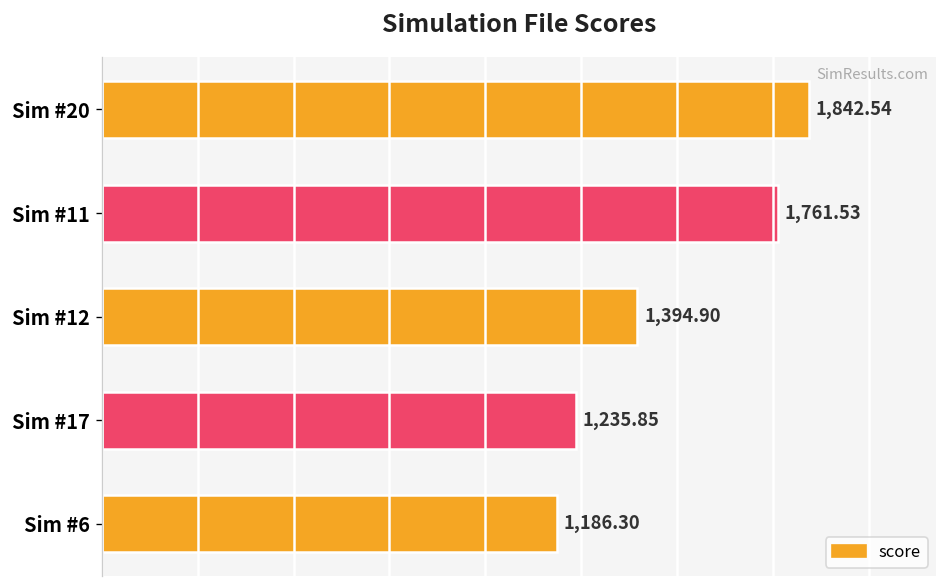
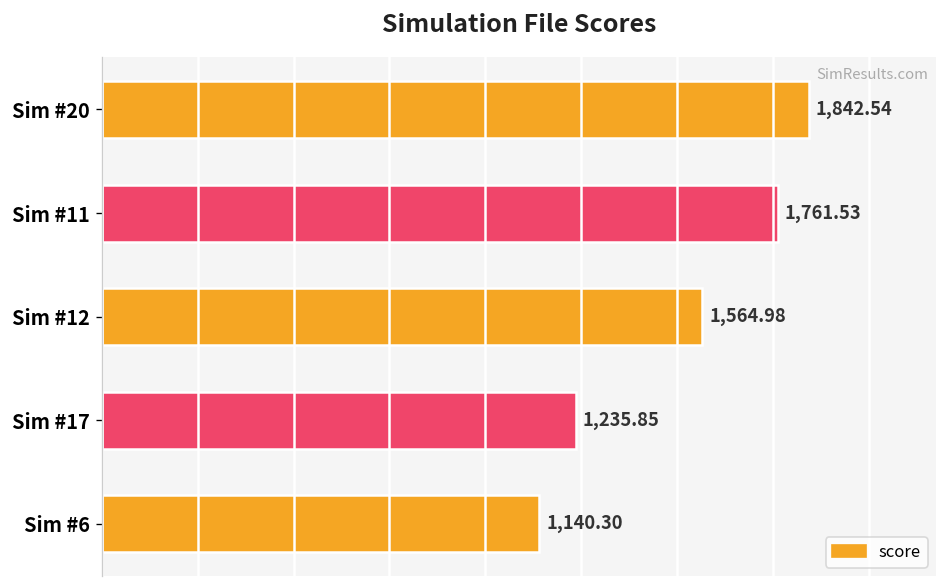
  {
    "Sim #20": "1,842.54",
    "Sim #11": "1,761.53",
-   "Sim #12": "1,394.90",
+   "Sim #12": "1,564.98",
    "Sim #17": "1,235.85",
-   "Sim #6": "1,186.30"
+   "Sim #6": "1,140.30"
  }
